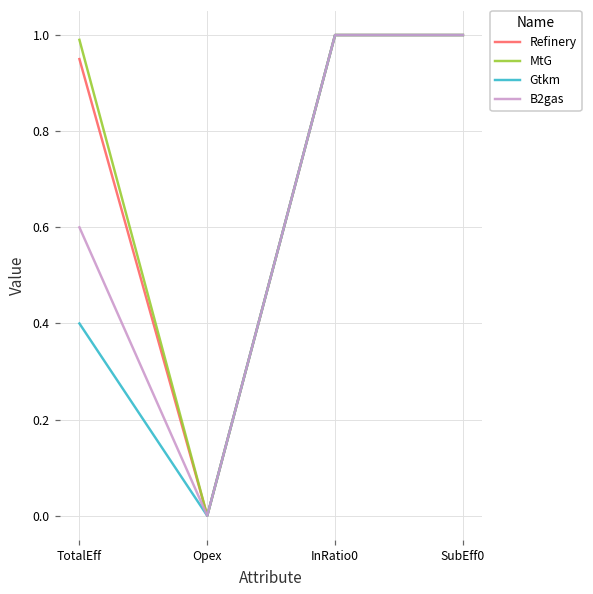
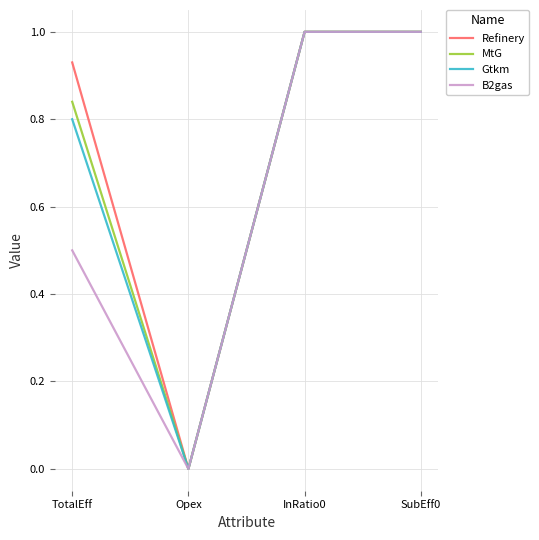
  {
    "Refinery": {
-     "TotalEff": 0.95
+     "TotalEff": 0.93
    },
    "MtG": {
-     "TotalEff": 0.99
+     "TotalEff": 0.84
    },
    "Gtkm": {
-     "TotalEff": 0.4
+     "TotalEff": 0.8
    },
    "B2gas": {
-     "TotalEff": 0.6
+     "TotalEff": 0.5
    }
  }
